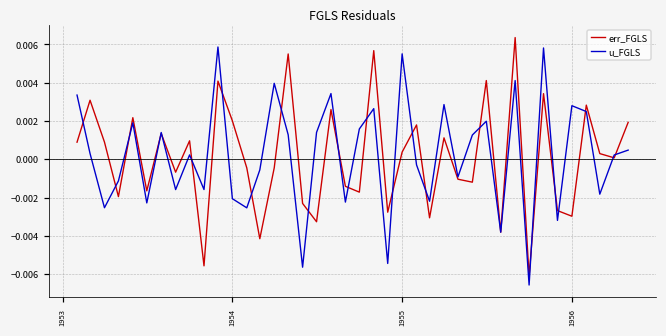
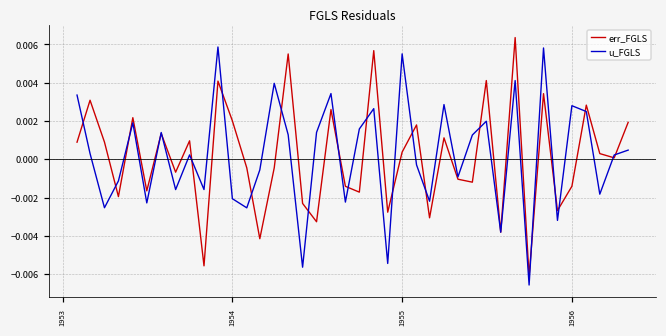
  {
    "err_FGLS": {
      "1954": 0.0020,
      "1955": 0.0004,
-     "1956": -0.0030
+     "1956": -0.0014
    },
    "u_FGLS": {
      "1954": -0.0021,
      "1955": 0.0055,
      "1956": 0.0028
    }
  }
